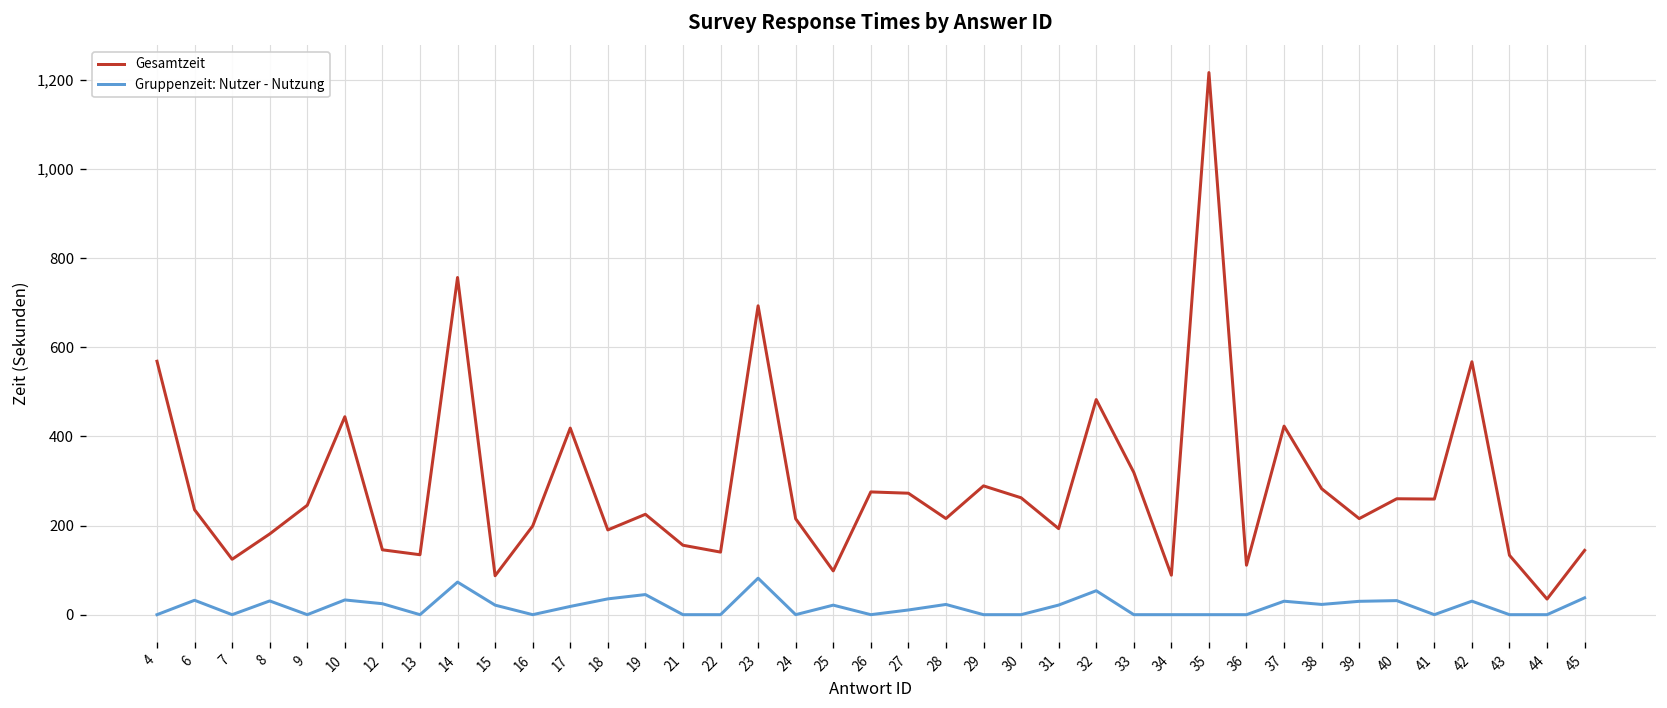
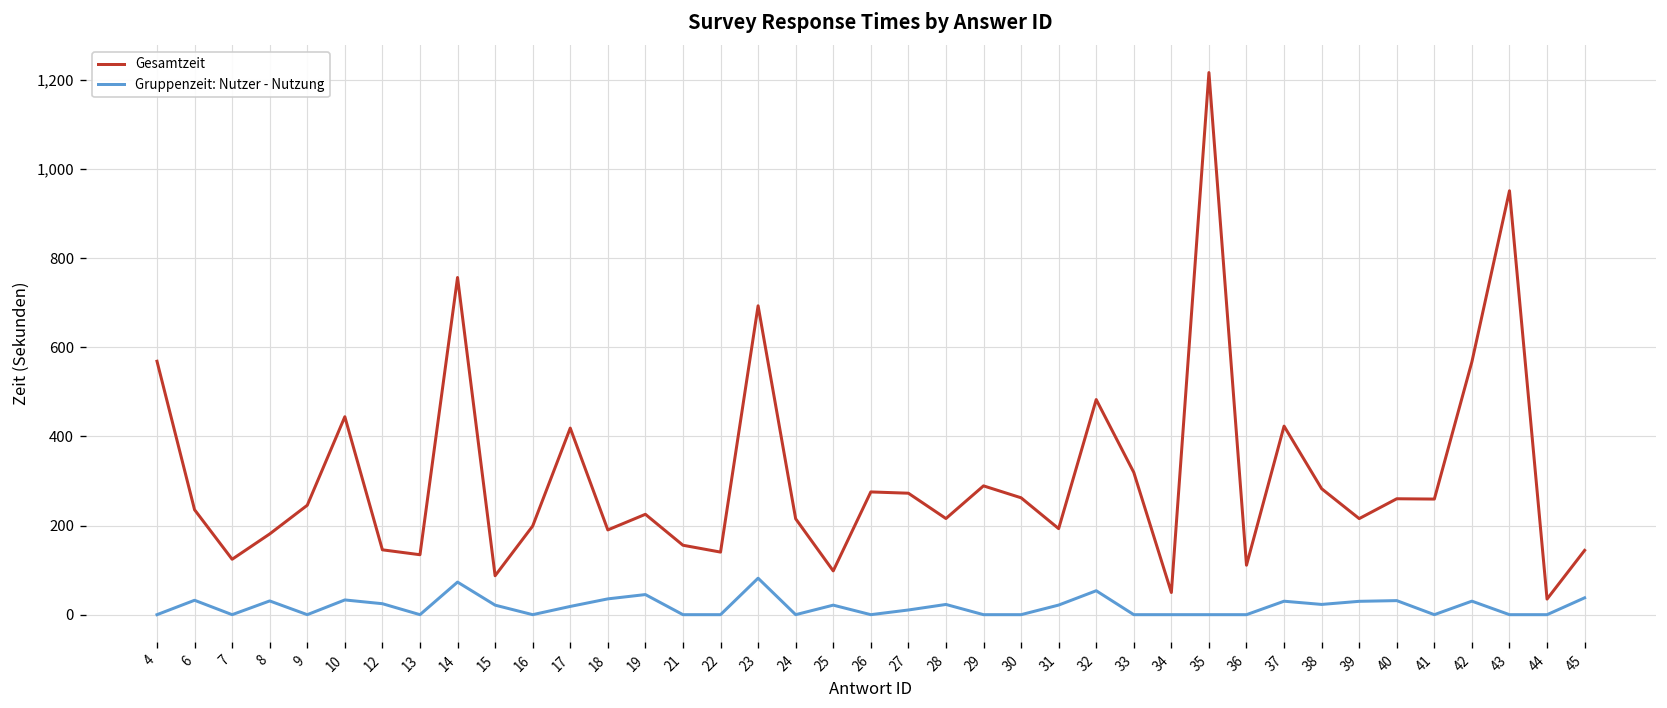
  {
    "Gesamtzeit": {
      "4": "570",
      "6": "240",
      "7": "120",
      "8": "180",
      "9": "250",
      "10": "440",
      "12": "150",
      "13": "130",
      "14": "760",
      "15": "90",
      "16": "200",
      "17": "420",
      "18": "190",
      "19": "230",
      "21": "160",
      "22": "140",
      "23": "690",
      "24": "220",
      "25": "100",
      "26": "280",
      "27": "270",
      "28": "220",
      "29": "290",
      "30": "260",
      "31": "190",
      "32": "480",
      "33": "320",
-     "34": "90",
+     "34": "50",
      "35": "1,220",
      "36": "110",
      "37": "420",
      "38": "280",
      "39": "220",
      "40": "260",
      "41": "260",
      "42": "570",
-     "43": "130",
+     "43": "950",
      "44": "40",
      "45": "140"
    },
    "Gruppenzeit: Nutzer - Nutzung": {
      "4": "0",
      "6": "30",
      "7": "0",
      "8": "30",
      "9": "0",
      "10": "30",
      "12": "20",
      "13": "0",
      "14": "70",
      "15": "20",
      "16": "0",
      "17": "20",
      "18": "40",
      "19": "50",
      "21": "0",
      "22": "0",
      "23": "80",
      "24": "0",
      "25": "20",
      "26": "0",
      "27": "10",
      "28": "20",
      "29": "0",
      "30": "0",
      "31": "20",
      "32": "50",
      "33": "0",
      "34": "0",
      "35": "0",
      "36": "0",
      "37": "30",
      "38": "20",
      "39": "30",
      "40": "30",
      "41": "0",
      "42": "30",
      "43": "0",
      "44": "0",
      "45": "40"
    }
  }
